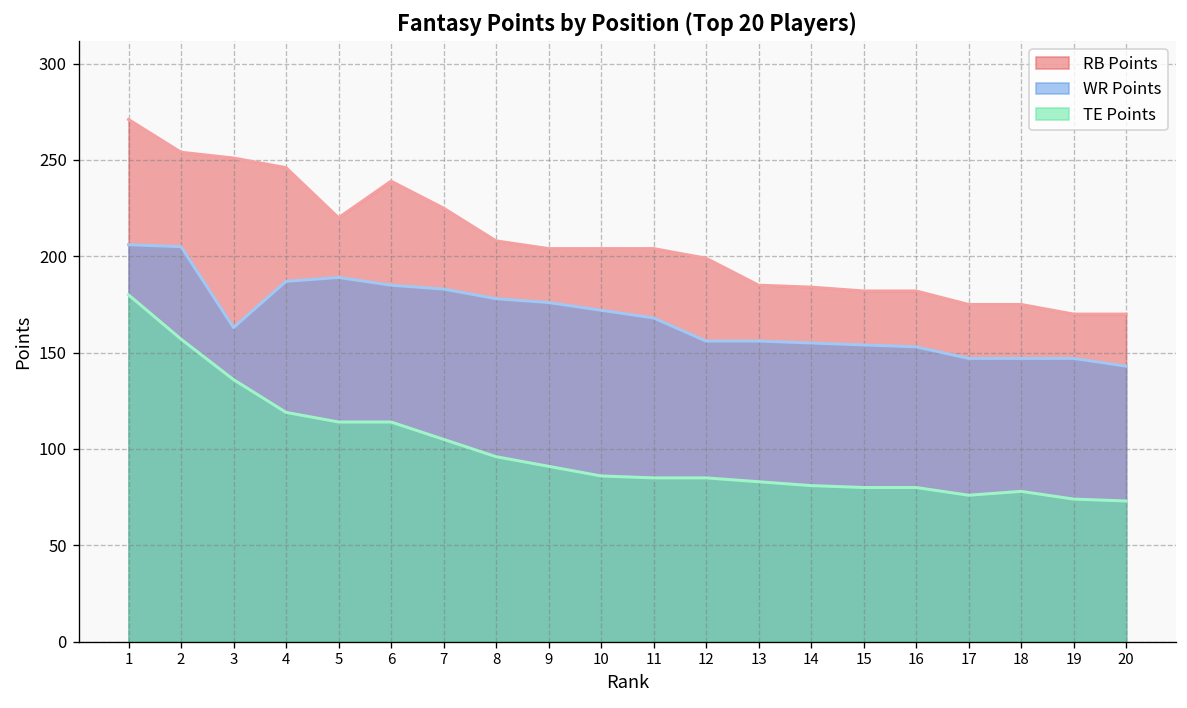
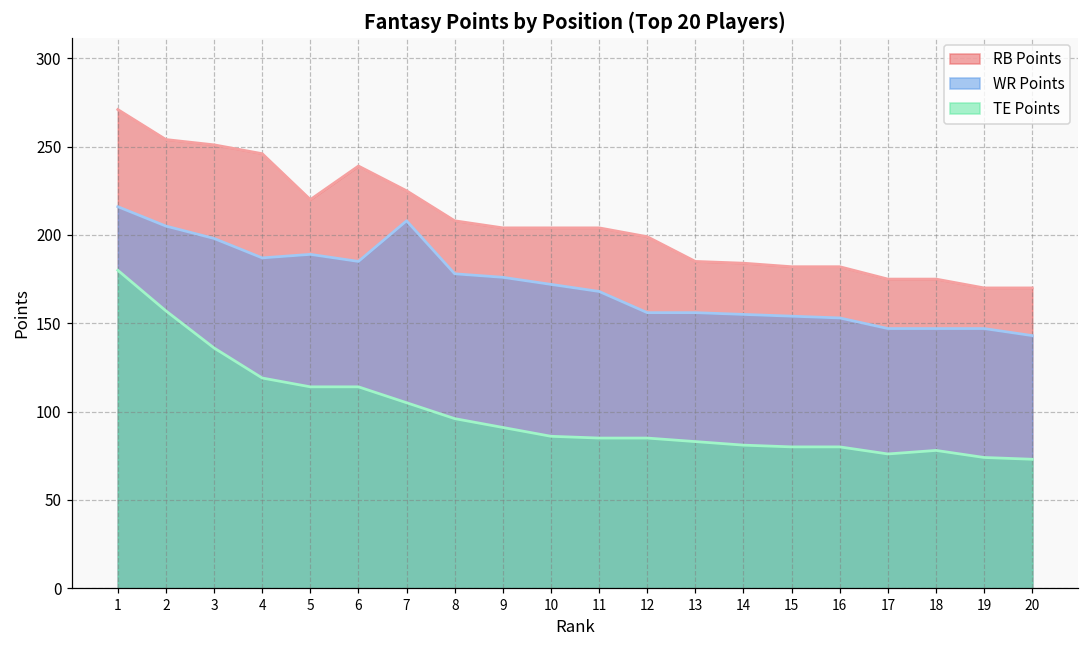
  {
    "RB Points": {
      "1": 271,
      "2": 254,
      "3": 251,
      "4": 246,
      "5": 220,
      "6": 239,
      "7": 225,
      "8": 208,
      "9": 204,
      "10": 204,
      "11": 204,
      "12": 199,
      "13": 185,
      "14": 184,
      "15": 182,
      "16": 182,
      "17": 175,
      "18": 175,
      "19": 170,
      "20": 170
    },
    "WR Points": {
-     "1": 206,
+     "1": 216,
      "2": 205,
-     "3": 163,
+     "3": 198,
      "4": 187,
      "5": 189,
      "6": 185,
-     "7": 183,
+     "7": 208,
      "8": 178,
      "9": 176,
      "10": 172,
      "11": 168,
      "12": 156,
      "13": 156,
      "14": 155,
      "15": 154,
      "16": 153,
      "17": 147,
      "18": 147,
      "19": 147,
      "20": 143
    },
    "TE Points": {
      "1": 180,
      "2": 157,
      "3": 136,
      "4": 119,
      "5": 114,
      "6": 114,
      "7": 105,
      "8": 96,
      "9": 91,
      "10": 86,
      "11": 85,
      "12": 85,
      "13": 83,
      "14": 81,
      "15": 80,
      "16": 80,
      "17": 76,
      "18": 78,
      "19": 74,
      "20": 73
    }
  }
